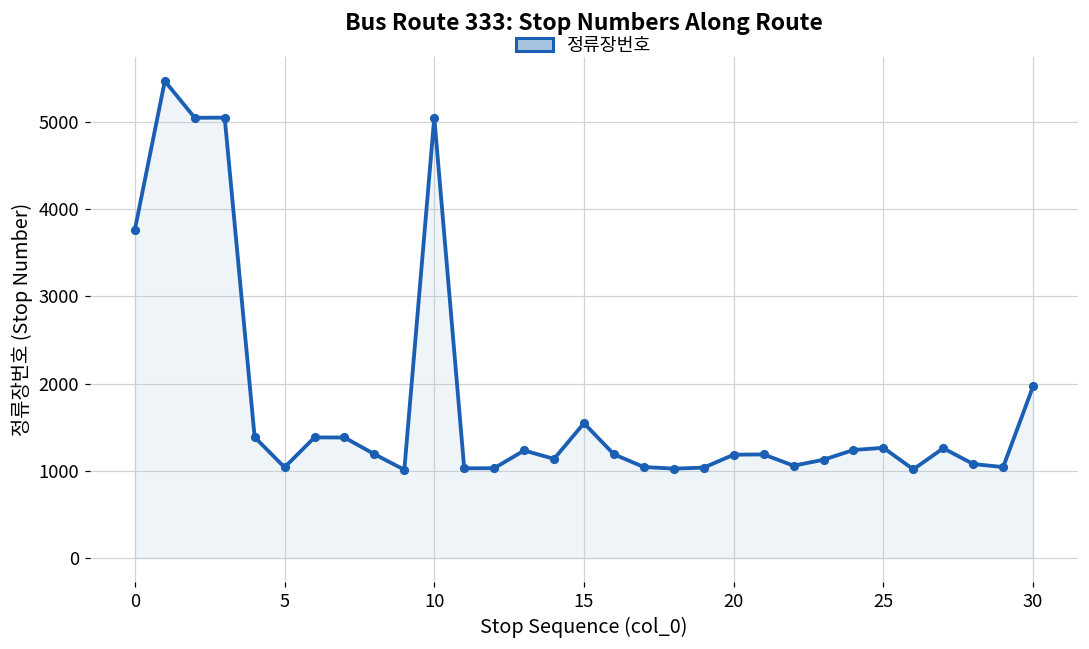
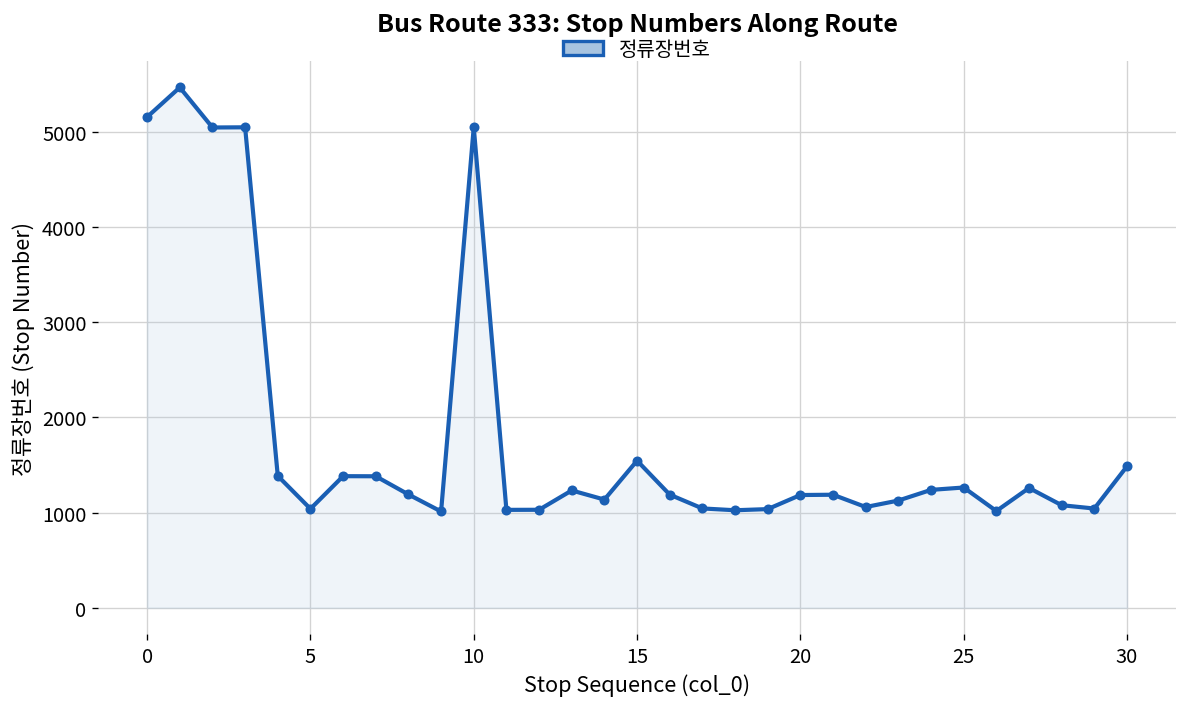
  {
-   "0": 3800,
+   "0": 5200,
    "5": 1000,
    "10": 5000,
    "15": 1500,
    "20": 1200,
    "25": 1300,
-   "30": 2000
+   "30": 1500
  }
